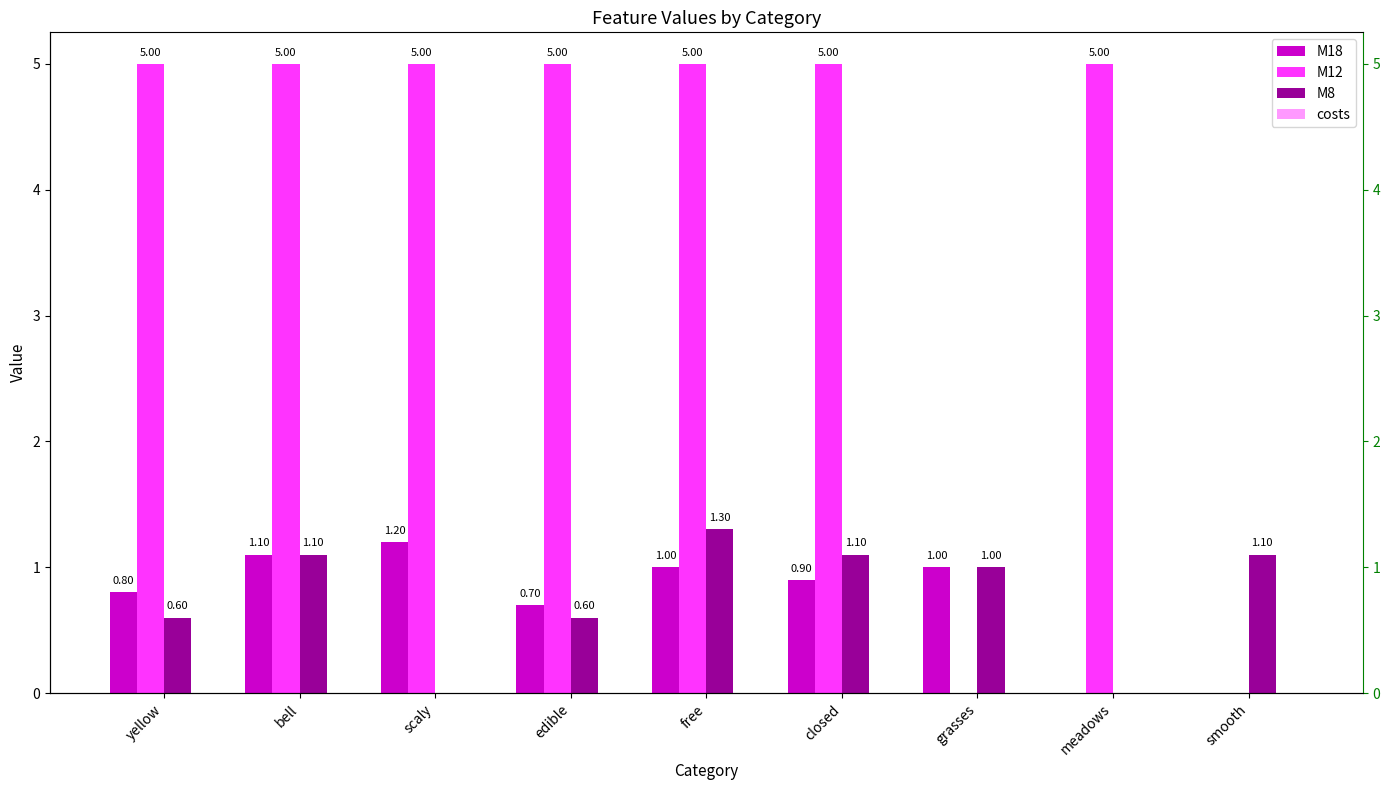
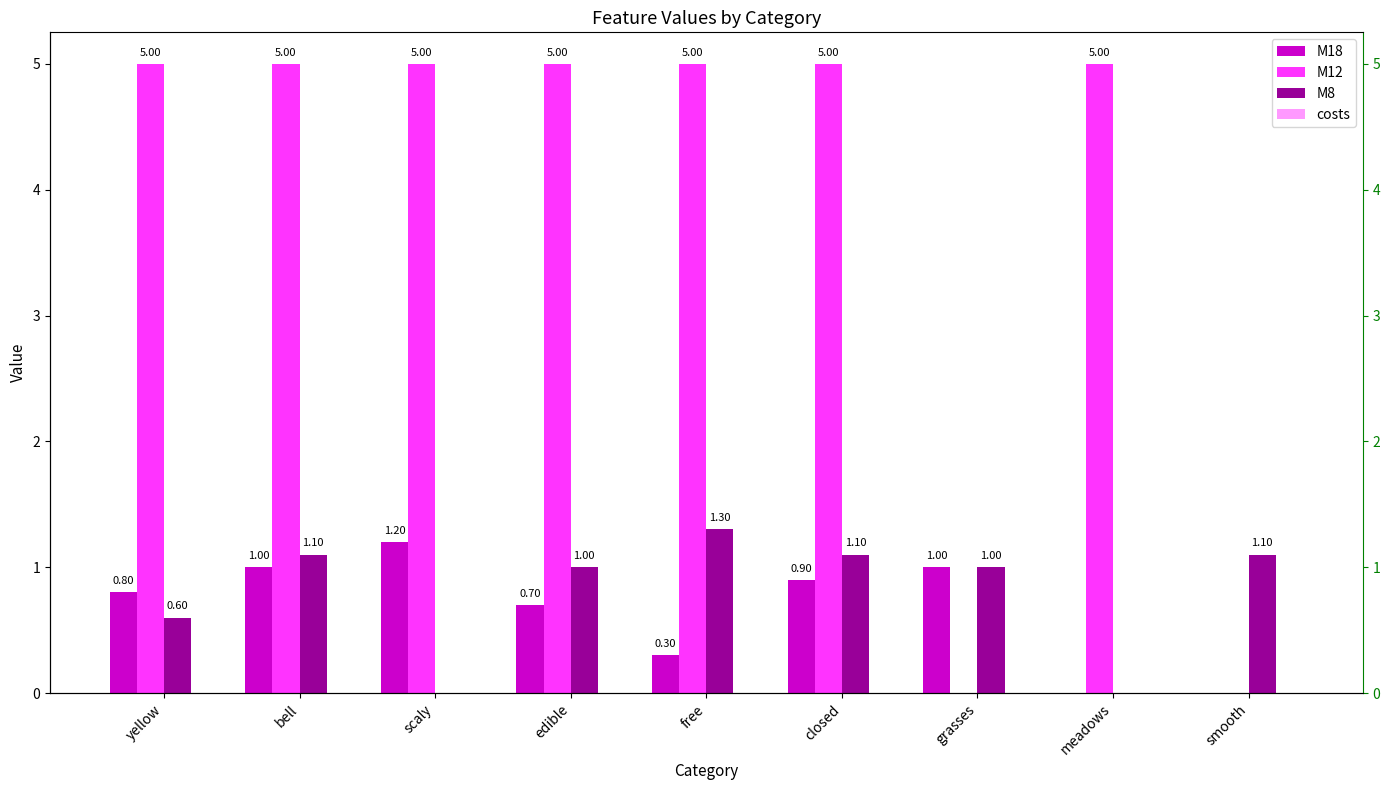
  {
    "M18": {
      "yellow": 0.80,
-     "bell": 1.10,
+     "bell": 1.00,
      "scaly": 1.20,
      "edible": 0.70,
-     "free": 1.00,
+     "free": 0.30,
      "closed": 0.90,
      "grasses": 1.00
    },
    "M12": {
      "yellow": 5.00,
      "bell": 5.00,
      "scaly": 5.00,
      "edible": 5.00,
      "free": 5.00,
      "closed": 5.00,
      "meadows": 5.00
    },
    "M8": {
      "yellow": 0.60,
      "bell": 1.10,
-     "edible": 0.60,
+     "edible": 1.00,
      "free": 1.30,
      "closed": 1.10,
      "grasses": 1.00,
      "smooth": 1.10
    },
    "costs": {
      "yellow": 0.00,
      "bell": 0.00,
      "scaly": 0.00,
      "edible": 0.00,
      "free": 0.00,
      "closed": 0.00,
      "grasses": 0.00,
      "meadows": 0.00,
      "smooth": 0.00
    }
  }
